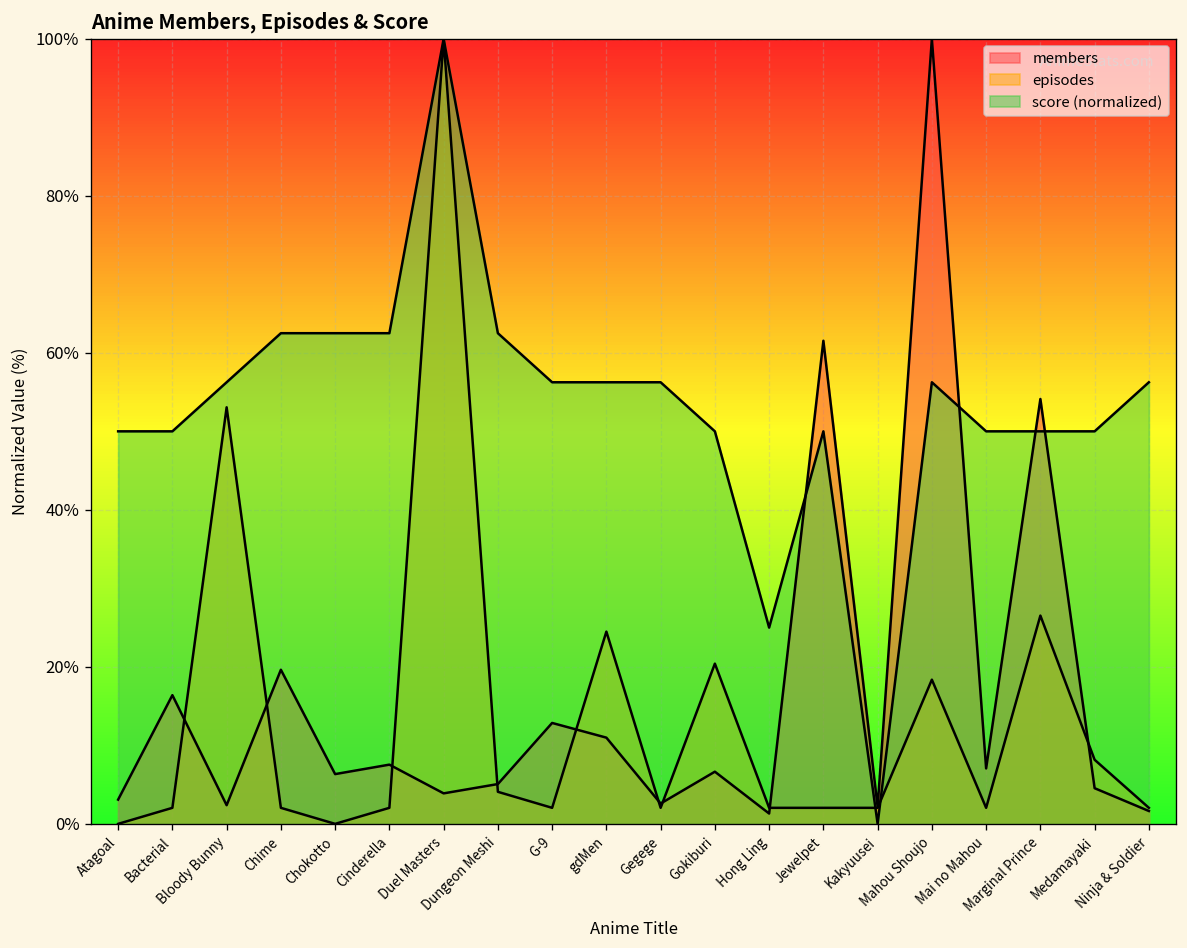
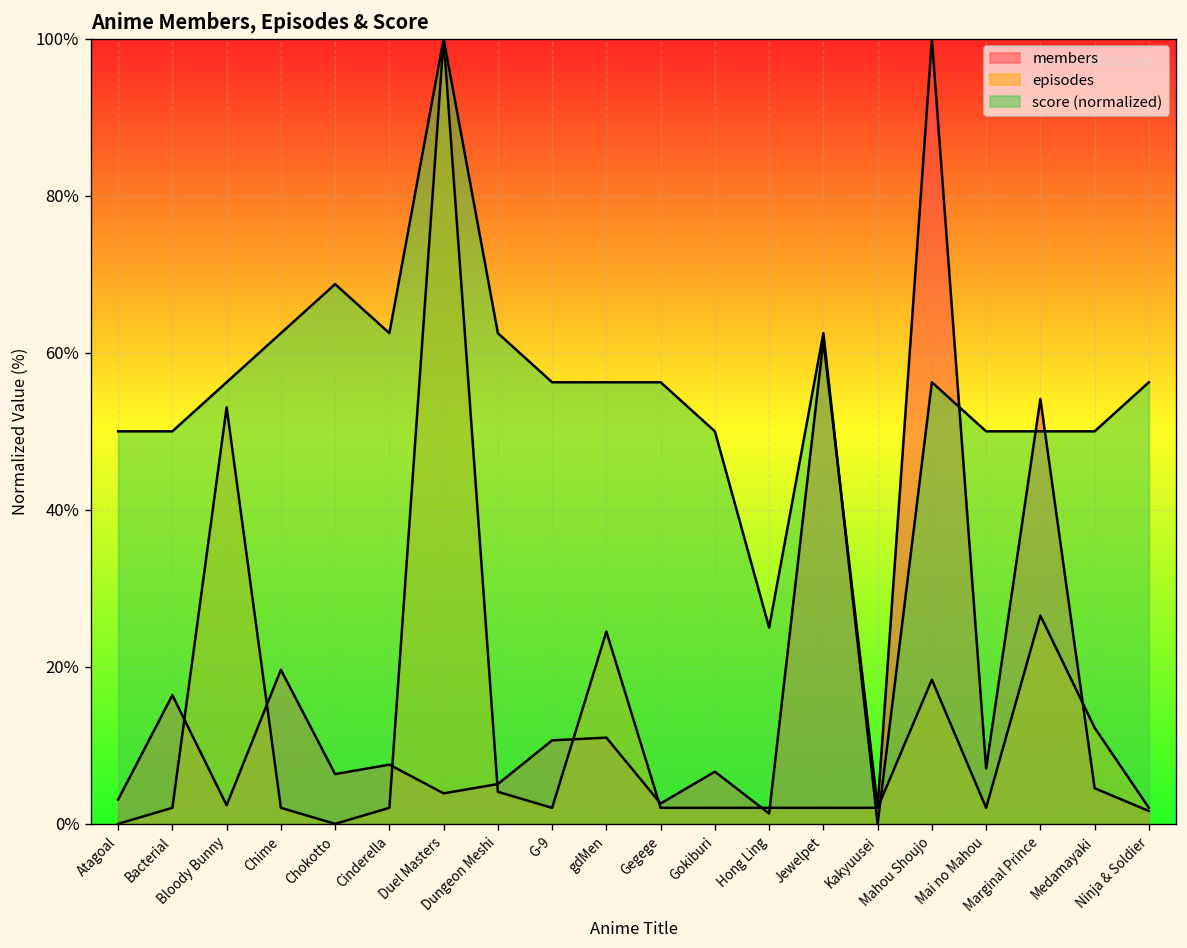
  {
    "members": {
      "Atagoal": "3%",
      "Bacterial": "16%",
      "Bloody Bunny": "2%",
      "Chime": "20%",
      "Chokotto": "6%",
      "Cinderella": "8%",
      "Duel Masters": "4%",
      "Dungeon Meshi": "5%",
-     "G-9": "13%",
+     "G-9": "11%",
      "gdMen": "11%",
      "Gegege": "3%",
      "Gokiburi": "7%",
      "Hong Ling": "1%",
      "Jewelpet": "62%",
      "Mahou Shoujo": "100%",
      "Mai no Mahou": "7%",
      "Marginal Prince": "54%",
      "Medamayaki": "5%",
      "Ninja & Soldier": "2%"
    },
    "episodes": {
      "Atagoal": "0%",
      "Bacterial": "2%",
      "Bloody Bunny": "53%",
      "Chime": "2%",
      "Chokotto": "0%",
      "Cinderella": "2%",
      "Dungeon Meshi": "4%",
      "G-9": "2%",
      "gdMen": "24%",
      "Gegege": "2%",
-     "Gokiburi": "20%",
+     "Gokiburi": "2%",
      "Hong Ling": "2%",
      "Jewelpet": "2%",
      "Mahou Shoujo": "18%",
      "Mai no Mahou": "2%",
      "Marginal Prince": "27%",
-     "Medamayaki": "8%",
+     "Medamayaki": "12%",
      "Ninja & Soldier": "2%"
    },
    "score (normalized)": {
      "Atagoal": "50%",
      "Bacterial": "50%",
      "Bloody Bunny": "56%",
      "Chime": "63%",
-     "Chokotto": "63%",
+     "Chokotto": "69%",
      "Cinderella": "63%",
      "Dungeon Meshi": "63%",
      "G-9": "56%",
      "gdMen": "56%",
      "Gegege": "56%",
      "Gokiburi": "50%",
      "Hong Ling": "25%",
-     "Jewelpet": "50%",
+     "Jewelpet": "63%",
      "Kakyuusei": "0%",
      "Mahou Shoujo": "56%",
      "Mai no Mahou": "50%",
      "Marginal Prince": "50%",
      "Medamayaki": "50%",
      "Ninja & Soldier": "56%"
    }
  }
